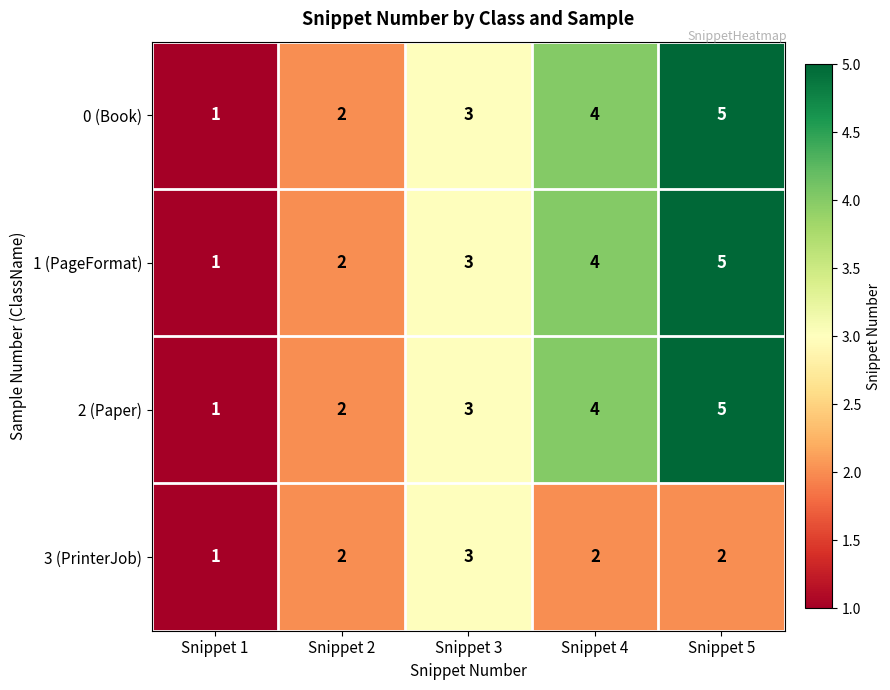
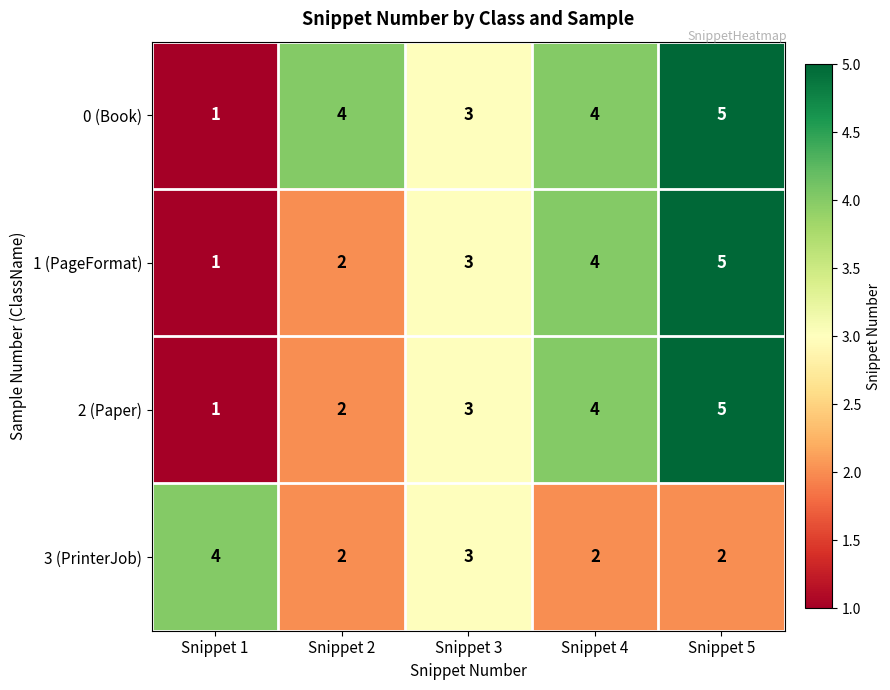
  {
    "0 (Book)": {
      "Snippet 1": 1,
-     "Snippet 2": 2,
+     "Snippet 2": 4,
      "Snippet 3": 3,
      "Snippet 4": 4,
      "Snippet 5": 5
    },
    "1 (PageFormat)": {
      "Snippet 1": 1,
      "Snippet 2": 2,
      "Snippet 3": 3,
      "Snippet 4": 4,
      "Snippet 5": 5
    },
    "2 (Paper)": {
      "Snippet 1": 1,
      "Snippet 2": 2,
      "Snippet 3": 3,
      "Snippet 4": 4,
      "Snippet 5": 5
    },
    "3 (PrinterJob)": {
-     "Snippet 1": 1,
+     "Snippet 1": 4,
      "Snippet 2": 2,
      "Snippet 3": 3,
      "Snippet 4": 2,
      "Snippet 5": 2
    }
  }
